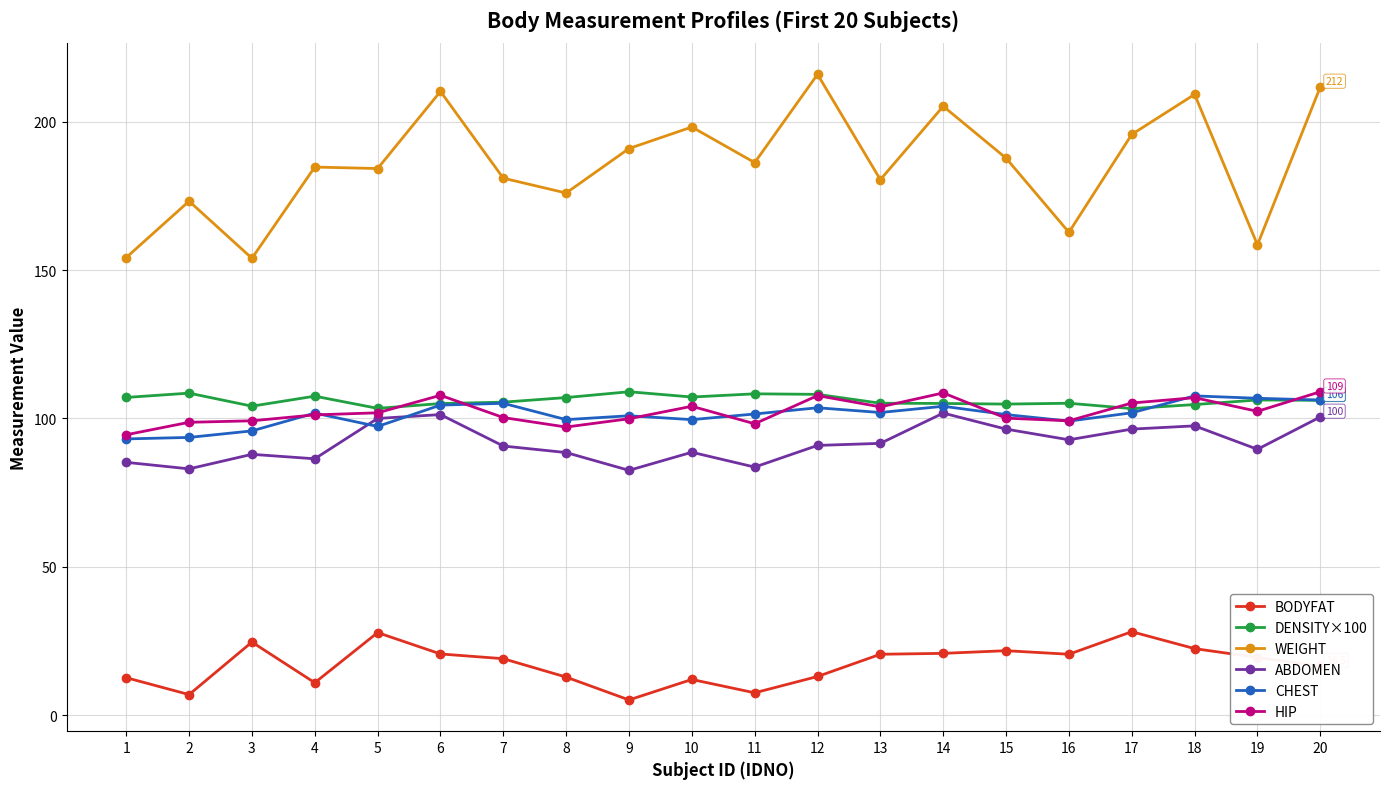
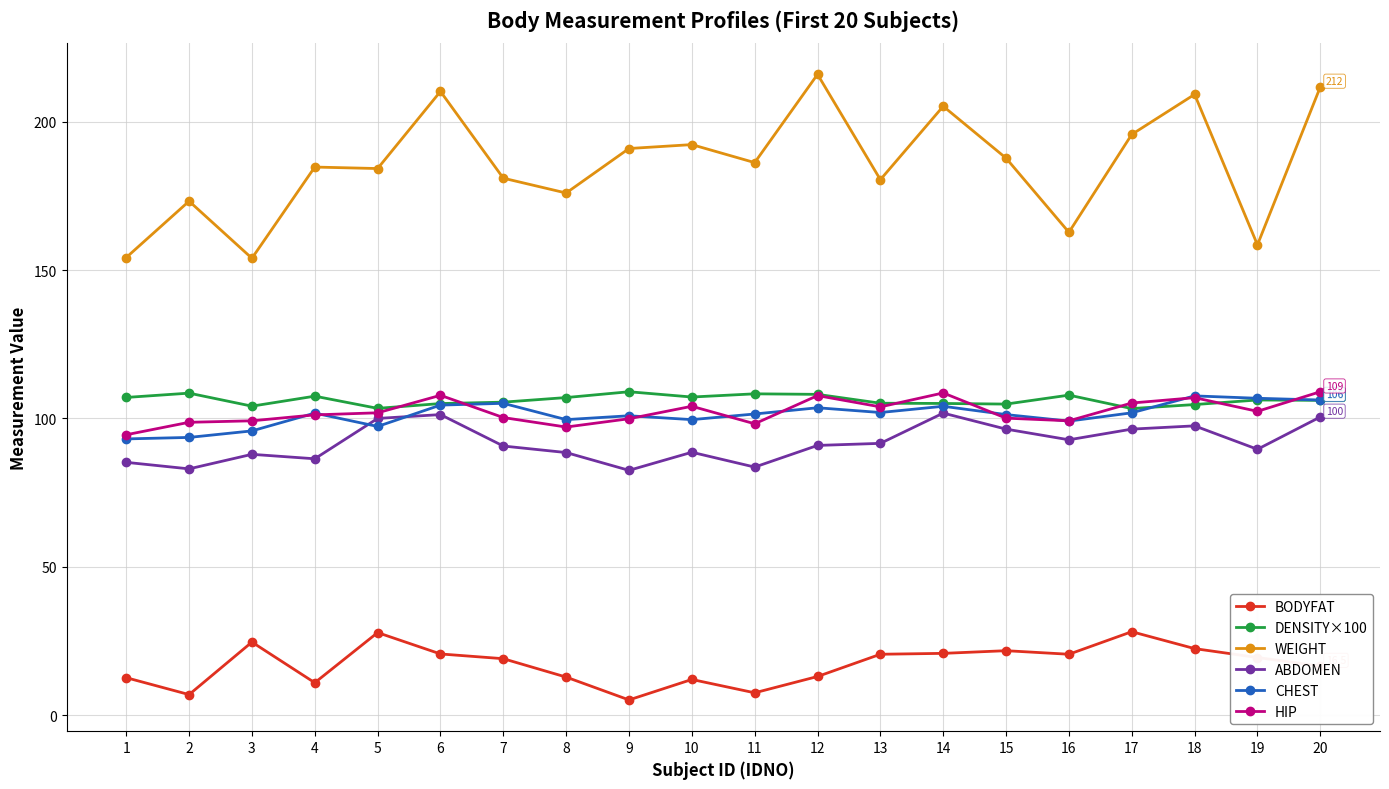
  {
    "BODYFAT": {
      "1": 13,
      "2": 7,
      "3": 25,
      "4": 11,
      "5": 28,
      "6": 21,
      "7": 19,
      "8": 13,
      "9": 5,
      "10": 12,
      "11": 8,
      "12": 13,
      "13": 21,
      "14": 21,
      "15": 22,
      "16": 21,
      "17": 28,
      "18": 22
    },
    "DENSITY×100": {
      "1": 107,
      "2": 109,
      "3": 104,
      "4": 108,
      "5": 103,
      "8": 107,
      "9": 109,
      "10": 107,
      "11": 108,
      "13": 105,
      "14": 105,
      "15": 105,
-     "16": 105,
+     "16": 108,
      "17": 103,
      "18": 105
    },
    "WEIGHT": {
      "1": 154,
      "2": 173,
      "3": 154,
      "4": 185,
      "5": 184,
      "6": 210,
      "7": 181,
      "8": 176,
      "9": 191,
-     "10": 198,
+     "10": 192,
      "11": 186,
      "12": 216,
      "13": 181,
      "14": 205,
      "15": 188,
      "16": 163,
      "17": 196,
      "18": 209,
      "19": 159
    },
    "ABDOMEN": {
      "1": 85,
      "2": 83,
      "3": 88,
      "4": 86,
      "5": 100,
      "6": 101,
      "7": 91,
      "8": 89,
      "9": 83,
      "10": 89,
      "11": 84,
      "12": 91,
      "13": 92,
      "14": 102,
      "15": 96,
      "16": 93,
      "17": 96,
      "18": 98,
      "19": 90
    },
    "CHEST": {
      "1": 93,
      "2": 94,
      "3": 96,
      "5": 97,
      "8": 100,
      "9": 101,
      "10": 100,
      "11": 102,
      "12": 104,
      "13": 102,
      "14": 104,
      "15": 101,
      "17": 102
    },
    "HIP": {
      "1": 95,
      "2": 99,
      "3": 99,
      "5": 102,
      "6": 108,
      "7": 100,
      "8": 97,
      "9": 100,
      "10": 104,
      "11": 98,
      "13": 104,
      "14": 109,
      "15": 100,
      "17": 105,
      "19": 102
    }
  }
